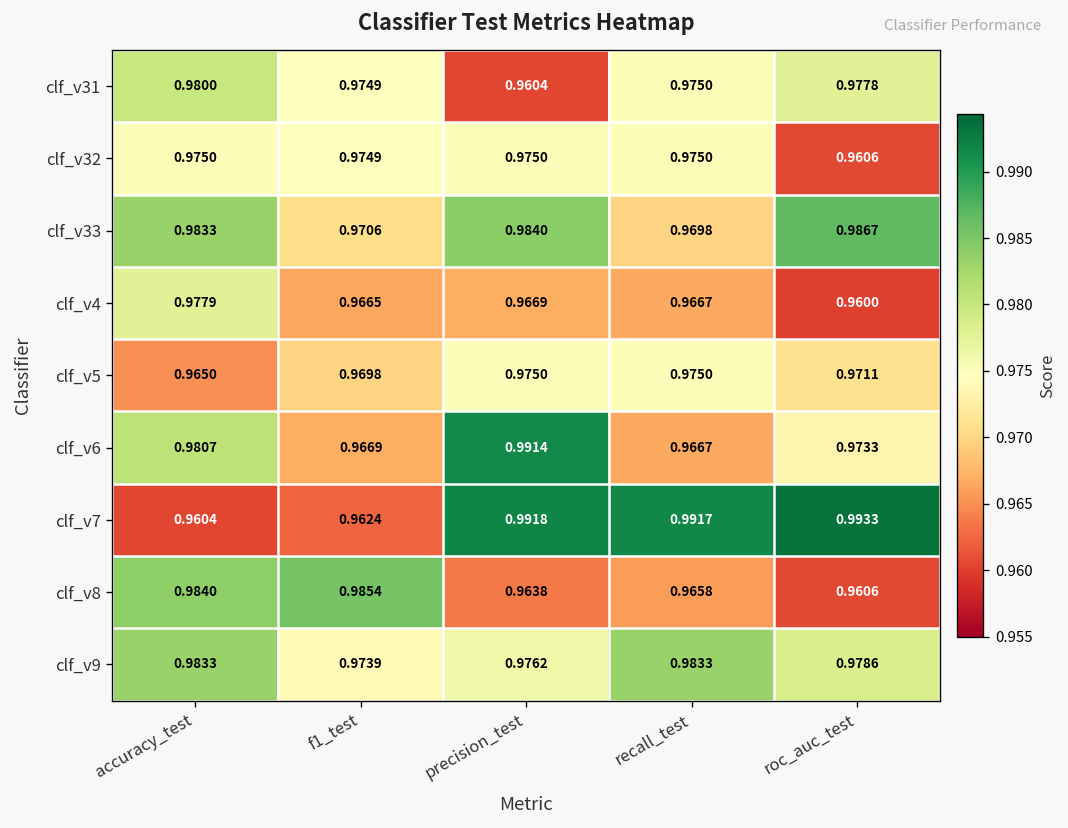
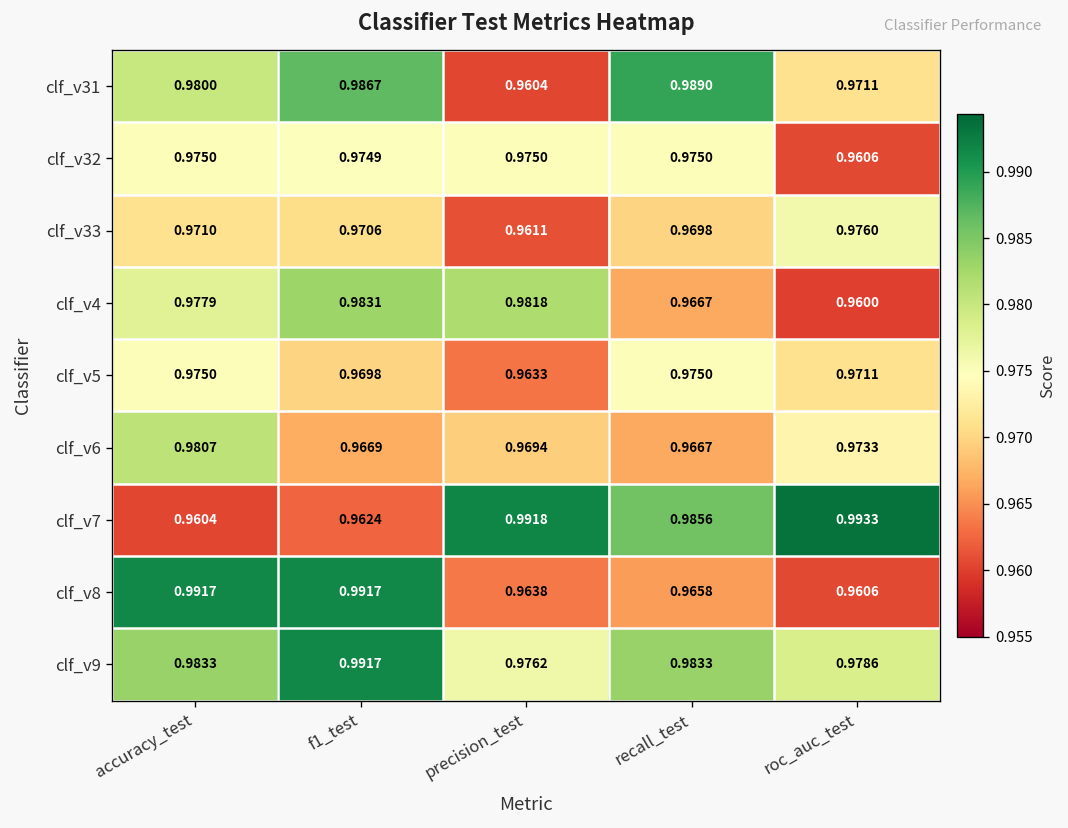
  {
    "clf_v31": {
      "accuracy_test": 0.9800,
-     "f1_test": 0.9749,
+     "f1_test": 0.9867,
      "precision_test": 0.9604,
-     "recall_test": 0.9750,
-     "roc_auc_test": 0.9778
+     "recall_test": 0.9890,
+     "roc_auc_test": 0.9711
    },
    "clf_v32": {
      "accuracy_test": 0.9750,
      "f1_test": 0.9749,
      "precision_test": 0.9750,
      "recall_test": 0.9750,
      "roc_auc_test": 0.9606
    },
    "clf_v33": {
-     "accuracy_test": 0.9833,
+     "accuracy_test": 0.9710,
      "f1_test": 0.9706,
-     "precision_test": 0.9840,
+     "precision_test": 0.9611,
      "recall_test": 0.9698,
-     "roc_auc_test": 0.9867
+     "roc_auc_test": 0.9760
    },
    "clf_v4": {
      "accuracy_test": 0.9779,
-     "f1_test": 0.9665,
-     "precision_test": 0.9669,
+     "f1_test": 0.9831,
+     "precision_test": 0.9818,
      "recall_test": 0.9667,
      "roc_auc_test": 0.9600
    },
    "clf_v5": {
-     "accuracy_test": 0.9650,
+     "accuracy_test": 0.9750,
      "f1_test": 0.9698,
-     "precision_test": 0.9750,
+     "precision_test": 0.9633,
      "recall_test": 0.9750,
      "roc_auc_test": 0.9711
    },
    "clf_v6": {
      "accuracy_test": 0.9807,
      "f1_test": 0.9669,
-     "precision_test": 0.9914,
+     "precision_test": 0.9694,
      "recall_test": 0.9667,
      "roc_auc_test": 0.9733
    },
    "clf_v7": {
      "accuracy_test": 0.9604,
      "f1_test": 0.9624,
      "precision_test": 0.9918,
-     "recall_test": 0.9917,
+     "recall_test": 0.9856,
      "roc_auc_test": 0.9933
    },
    "clf_v8": {
-     "accuracy_test": 0.9840,
-     "f1_test": 0.9854,
+     "accuracy_test": 0.9917,
+     "f1_test": 0.9917,
      "precision_test": 0.9638,
      "recall_test": 0.9658,
      "roc_auc_test": 0.9606
    },
    "clf_v9": {
      "accuracy_test": 0.9833,
-     "f1_test": 0.9739,
+     "f1_test": 0.9917,
      "precision_test": 0.9762,
      "recall_test": 0.9833,
      "roc_auc_test": 0.9786
    }
  }
